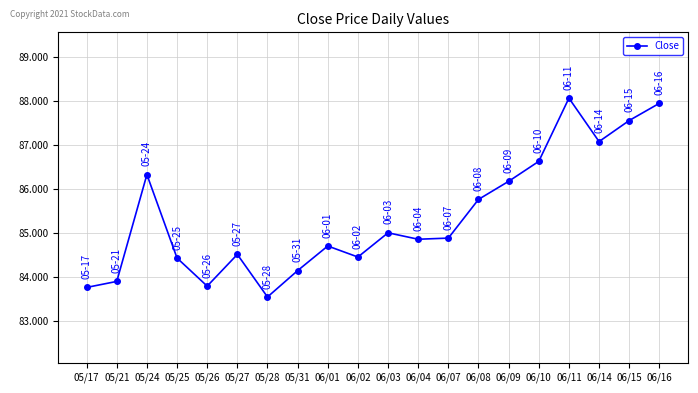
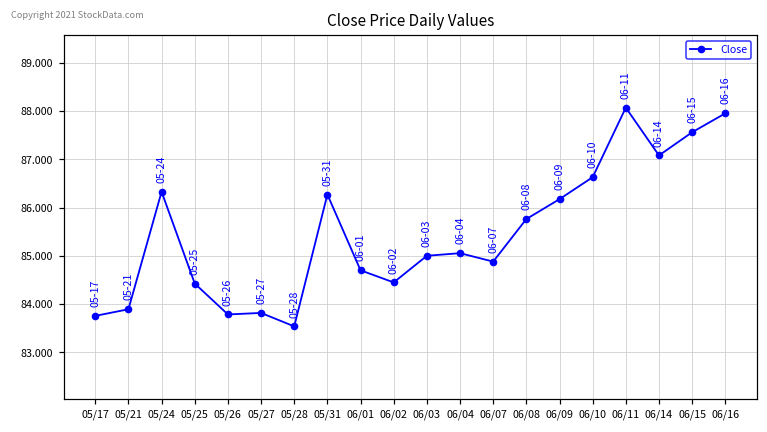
  {
-   "05/27": 84.5,
-   "05/31": 84.1,
-   "06/04": 84.9
+   "05/27": 83.8,
+   "05/31": 86.3,
+   "06/04": 85.1
  }
